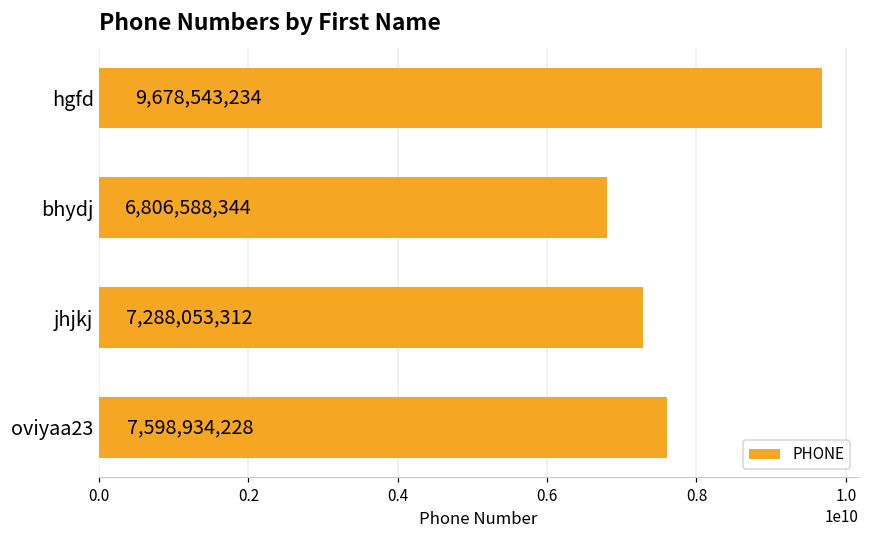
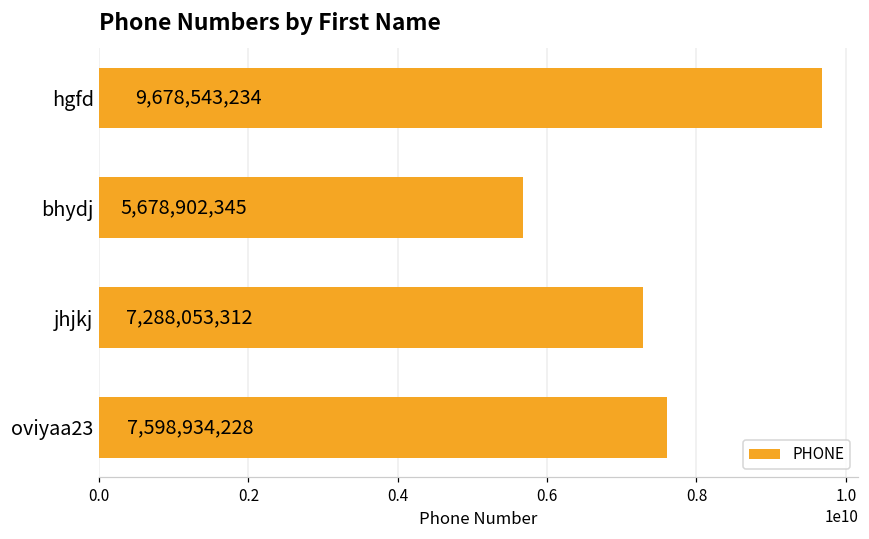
  {
    "hgfd": "9,678,543,234",
-   "bhydj": "6,806,588,344",
+   "bhydj": "5,678,902,345",
    "jhjkj": "7,288,053,312",
    "oviyaa23": "7,598,934,228"
  }
